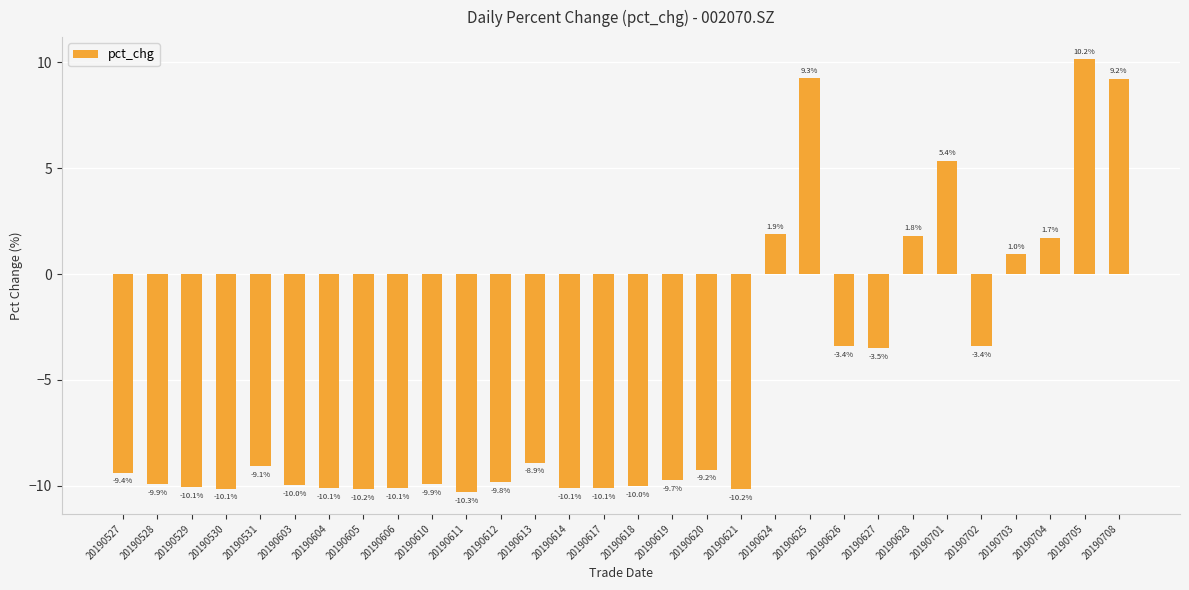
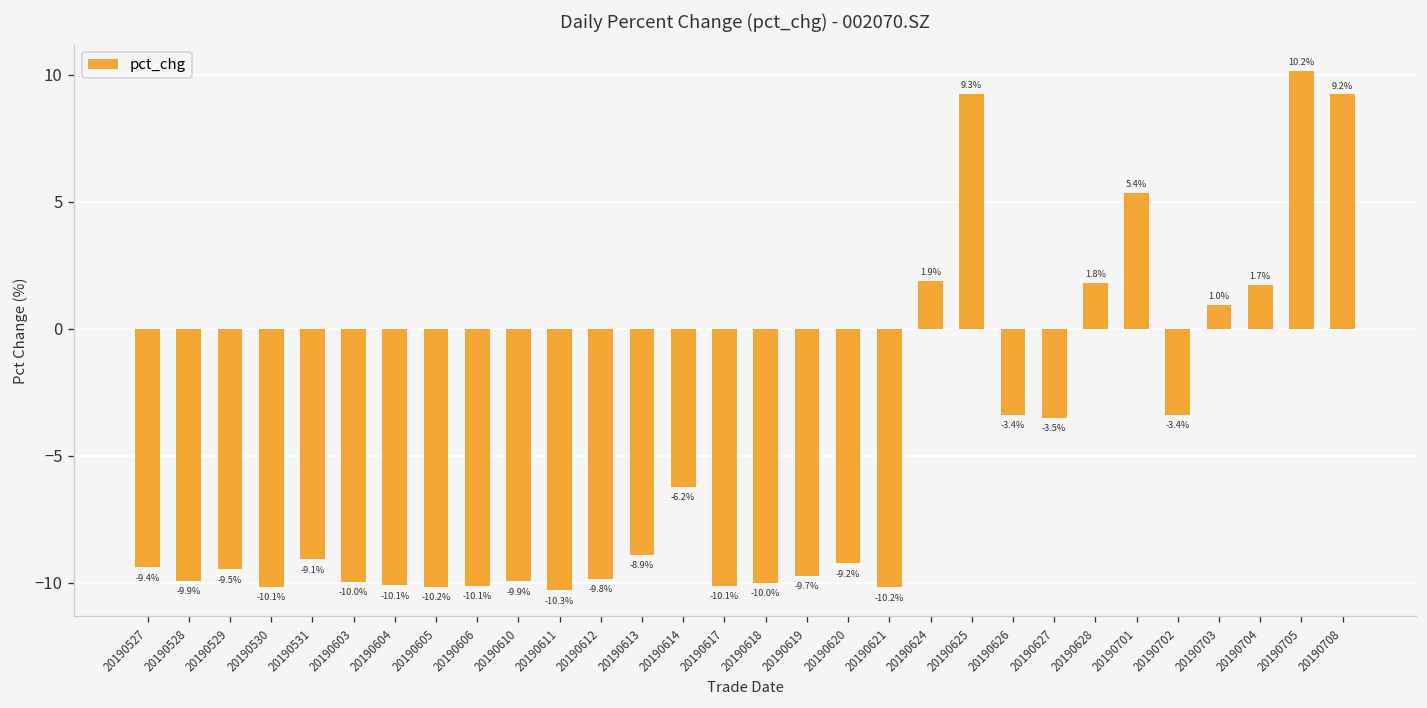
  {
    "20190527": "-9.4%",
    "20190528": "-9.9%",
-   "20190529": "-10.1%",
+   "20190529": "-9.5%",
    "20190530": "-10.1%",
    "20190531": "-9.1%",
    "20190603": "-10.0%",
    "20190604": "-10.1%",
    "20190605": "-10.2%",
    "20190606": "-10.1%",
    "20190610": "-9.9%",
    "20190611": "-10.3%",
    "20190612": "-9.8%",
    "20190613": "-8.9%",
-   "20190614": "-10.1%",
+   "20190614": "-6.2%",
    "20190617": "-10.1%",
    "20190618": "-10.0%",
    "20190619": "-9.7%",
    "20190620": "-9.2%",
    "20190621": "-10.2%",
    "20190624": "1.9%",
    "20190625": "9.3%",
    "20190626": "-3.4%",
    "20190627": "-3.5%",
    "20190628": "1.8%",
    "20190701": "5.4%",
    "20190702": "-3.4%",
    "20190703": "1.0%",
    "20190704": "1.7%",
    "20190705": "10.2%",
    "20190708": "9.2%"
  }
